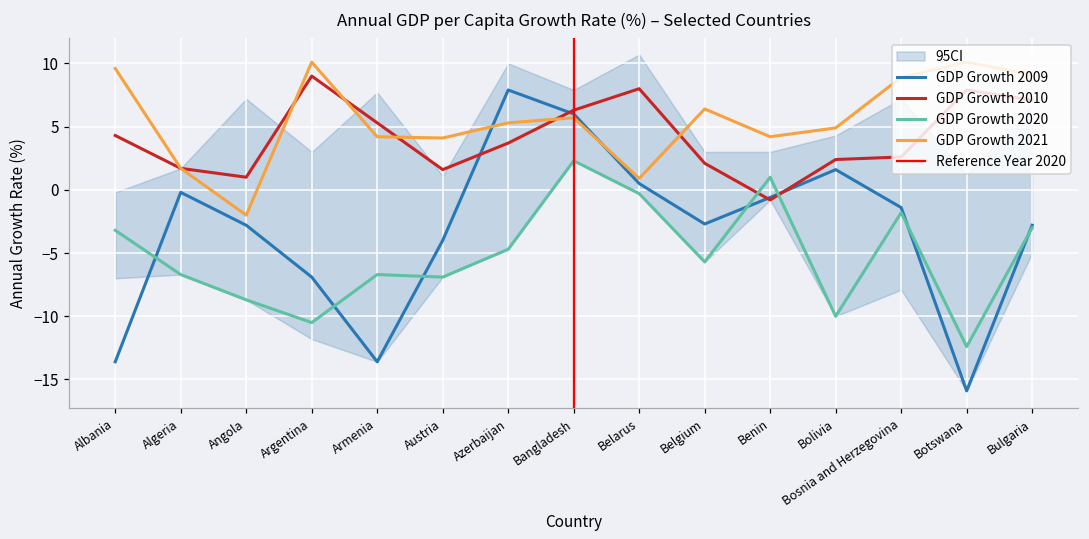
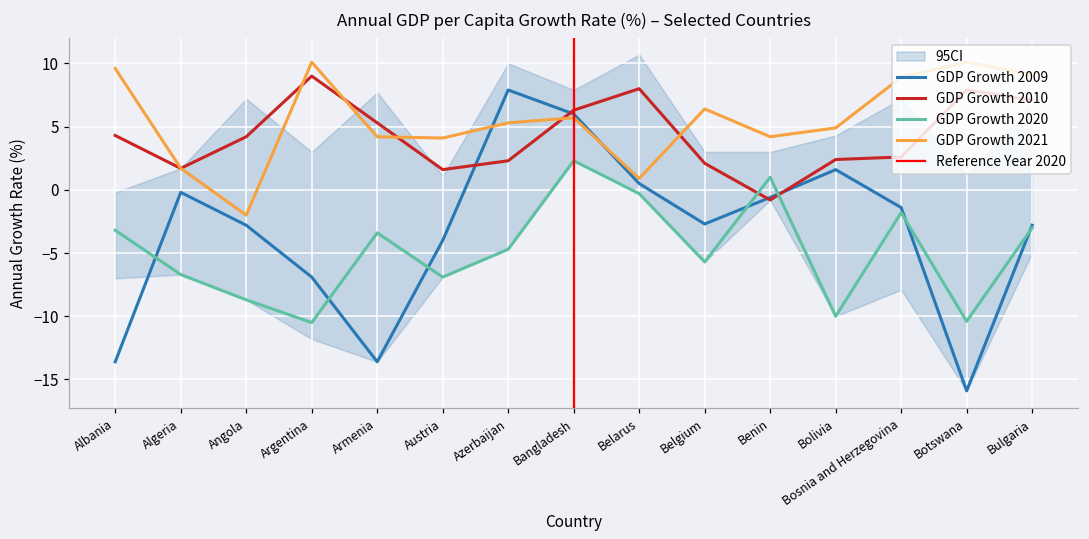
  {
    "GDP Growth 2010": {
      "Albania": 4.3,
-     "Angola": 1.0,
+     "Angola": 4.2,
      "Argentina": 9.0,
      "Armenia": 5.3,
      "Austria": 1.6,
-     "Azerbaijan": 3.7,
+     "Azerbaijan": 2.3,
      "Bangladesh": 6.3,
      "Belarus": 8.0,
      "Belgium": 2.1,
      "Bolivia": 2.4
    },
    "GDP Growth 2020": {
      "Albania": -3.2,
      "Algeria": -6.7,
      "Angola": -8.7,
      "Argentina": -10.5,
-     "Armenia": -6.7,
+     "Armenia": -3.4,
      "Austria": -6.9,
      "Azerbaijan": -4.7,
      "Bangladesh": 2.3,
      "Belarus": -0.3,
      "Belgium": -5.7,
      "Benin": 1.0,
      "Bolivia": -10.0,
      "Bosnia and Herzegovina": -1.8,
-     "Botswana": -12.4
+     "Botswana": -10.4
    },
    "GDP Growth 2021": {
      "Albania": 9.6,
      "Angola": -2.0,
      "Argentina": 10.1,
      "Armenia": 4.2,
      "Austria": 4.1,
      "Azerbaijan": 5.3,
      "Bangladesh": 5.7,
      "Belarus": 0.9,
      "Belgium": 6.4,
      "Benin": 4.2,
      "Bolivia": 4.9
    }
  }
